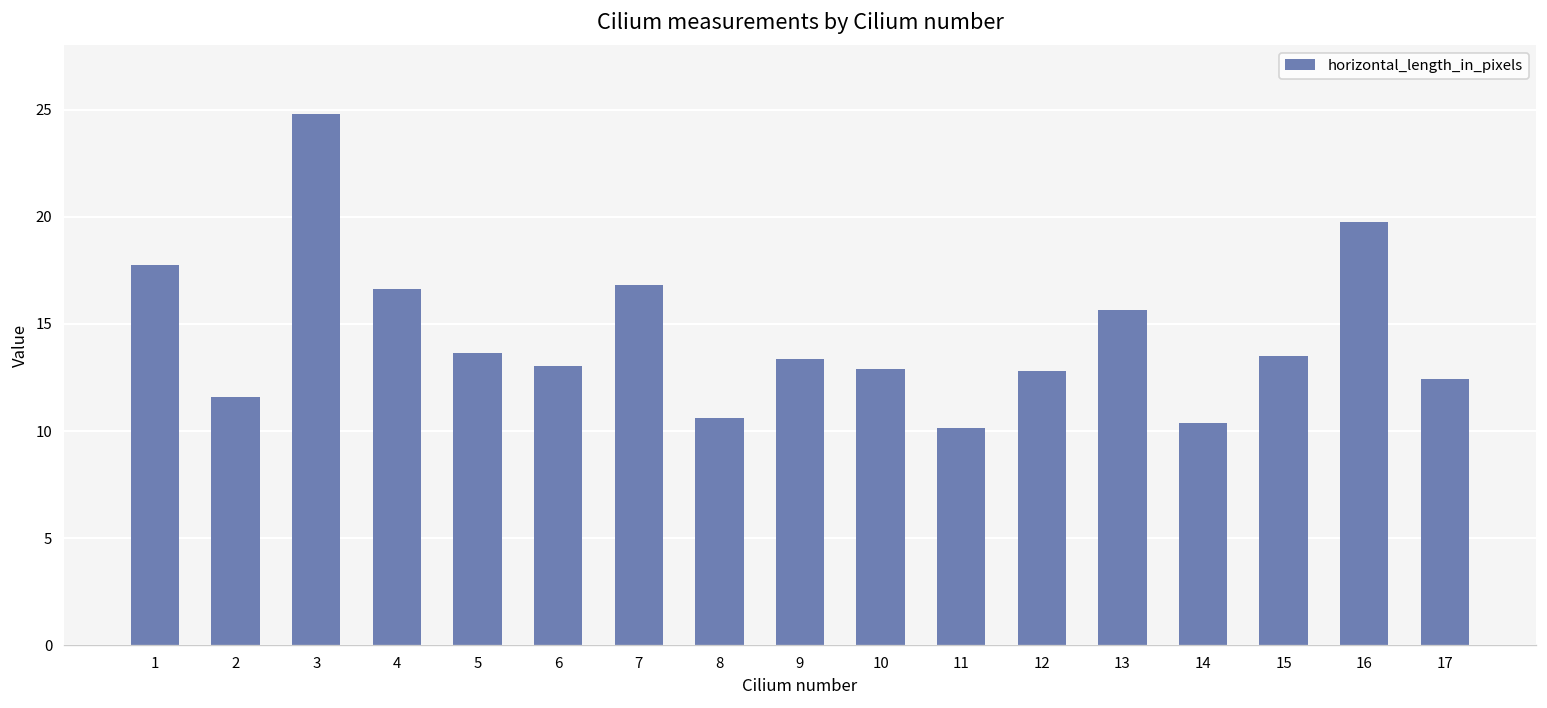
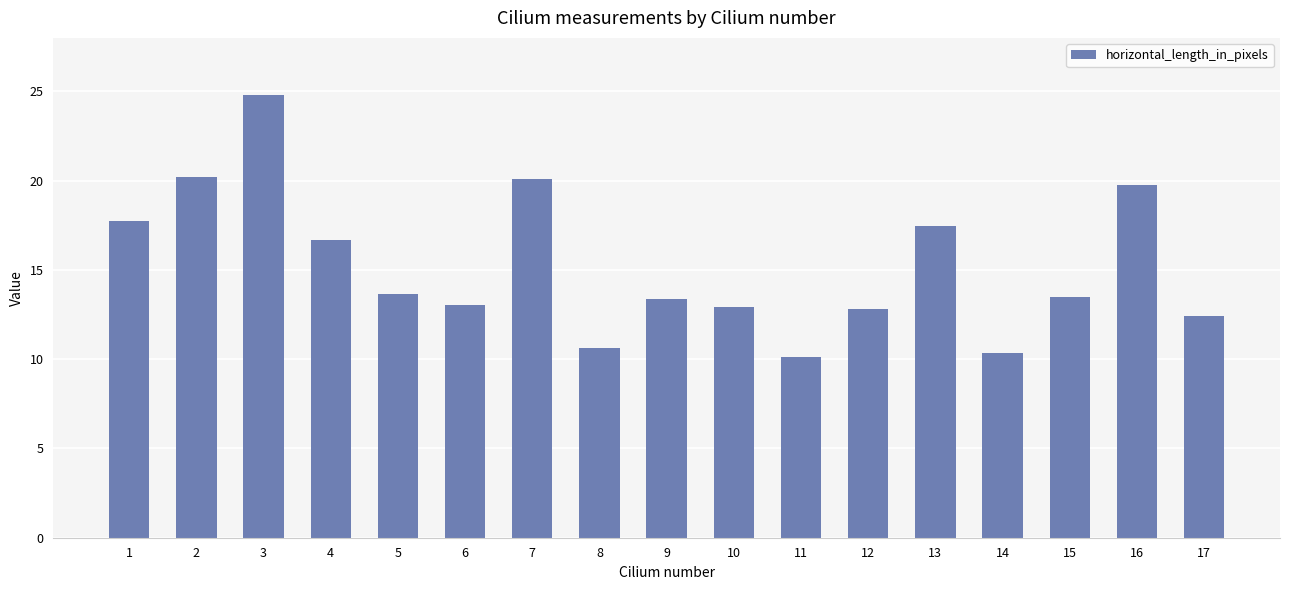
  {
    "1": 17.7,
-   "2": 11.6,
+   "2": 20.2,
    "3": 24.8,
    "4": 16.7,
    "5": 13.6,
    "6": 13.0,
-   "7": 16.8,
+   "7": 20.1,
    "8": 10.6,
    "9": 13.4,
    "10": 12.9,
    "11": 10.1,
    "12": 12.8,
-   "13": 15.7,
+   "13": 17.5,
    "14": 10.4,
    "15": 13.5,
    "16": 19.7,
    "17": 12.4
  }
